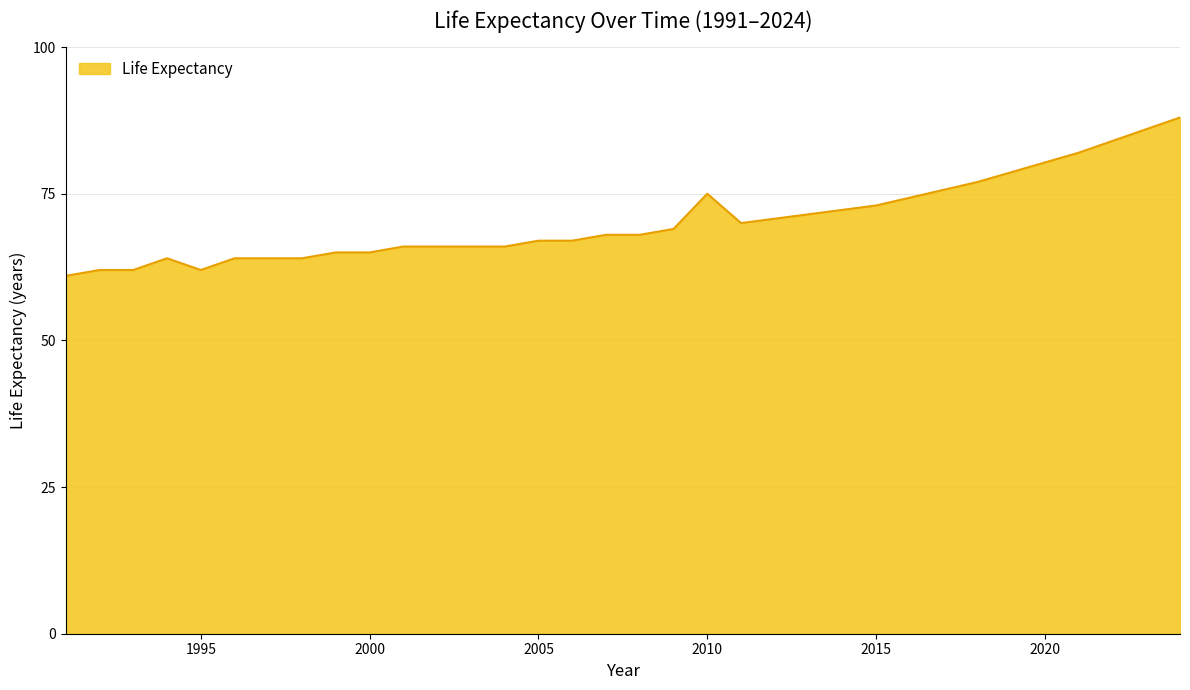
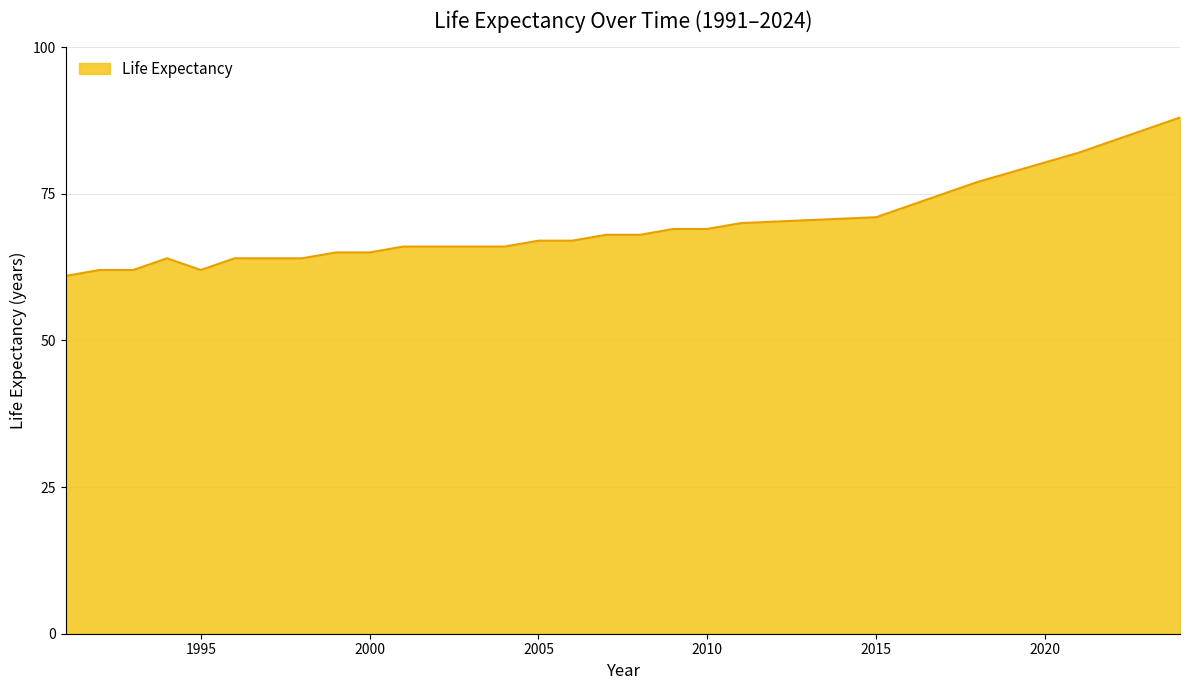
  {
    "1995": 62,
    "2000": 65,
    "2005": 67,
-   "2010": 75,
-   "2015": 73
+   "2010": 69,
+   "2015": 71
  }
